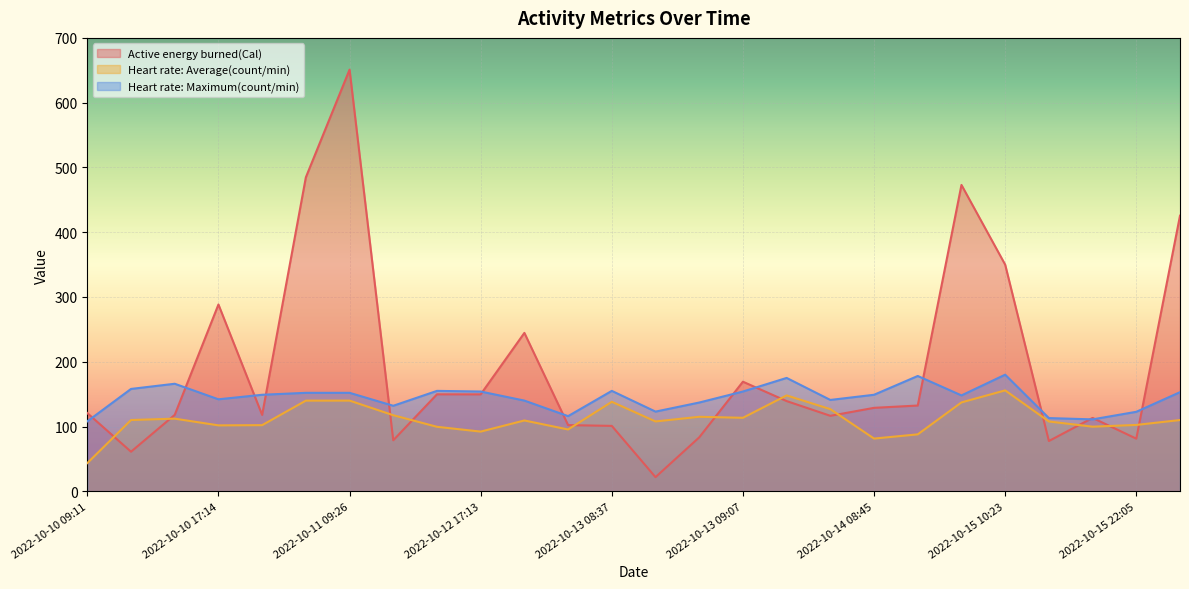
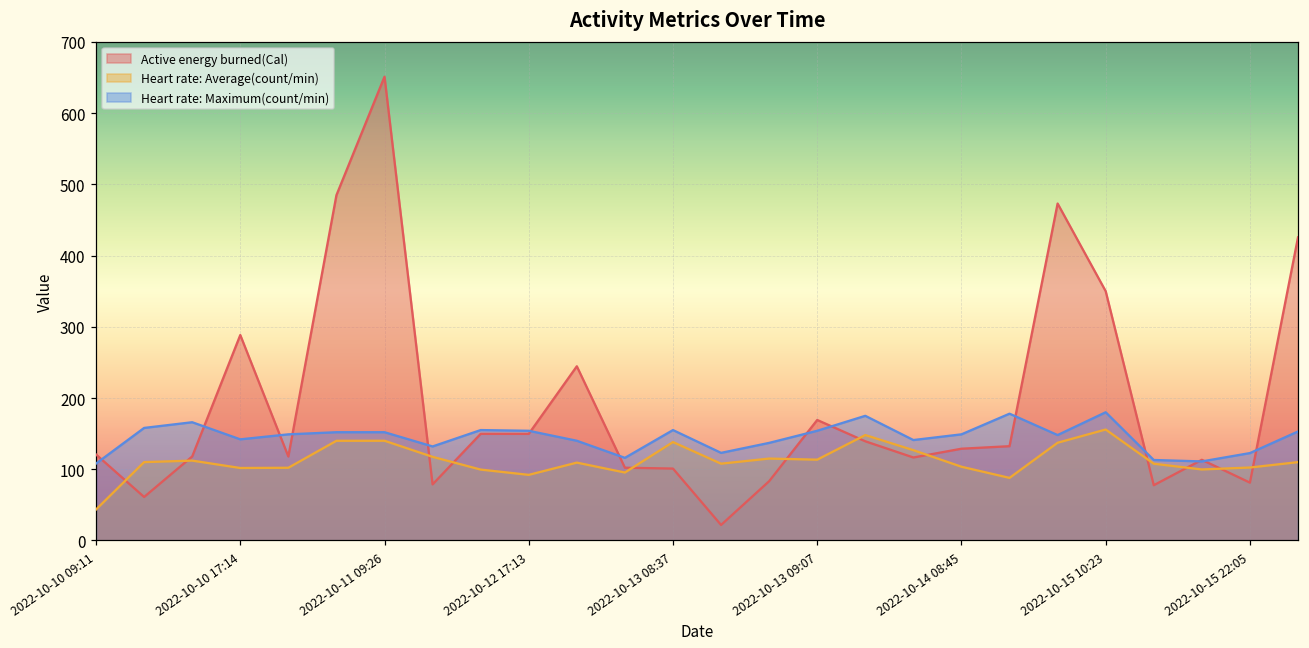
  {
    "Active energy burned(Cal)": {
      "2022-10-10 09:11": 120,
      "2022-10-10 17:14": 290,
      "2022-10-12 17:13": 150,
      "2022-10-13 08:37": 100,
      "2022-10-13 09:07": 170,
      "2022-10-14 08:45": 130,
      "2022-10-15 10:23": 350,
      "2022-10-15 22:05": 80
    },
    "Heart rate: Average(count/min)": {
      "2022-10-10 09:11": 40,
      "2022-10-10 17:14": 100,
      "2022-10-12 17:13": 90,
      "2022-10-13 08:37": 140,
      "2022-10-13 09:07": 110,
-     "2022-10-14 08:45": 80,
+     "2022-10-14 08:45": 100,
      "2022-10-15 10:23": 160,
      "2022-10-15 22:05": 100
    },
    "Heart rate: Maximum(count/min)": {
      "2022-10-10 09:11": 110,
      "2022-10-10 17:14": 140,
      "2022-10-12 17:13": 150,
      "2022-10-13 08:37": 160,
      "2022-10-13 09:07": 150,
      "2022-10-14 08:45": 150,
      "2022-10-15 10:23": 180,
      "2022-10-15 22:05": 120
    }
  }
